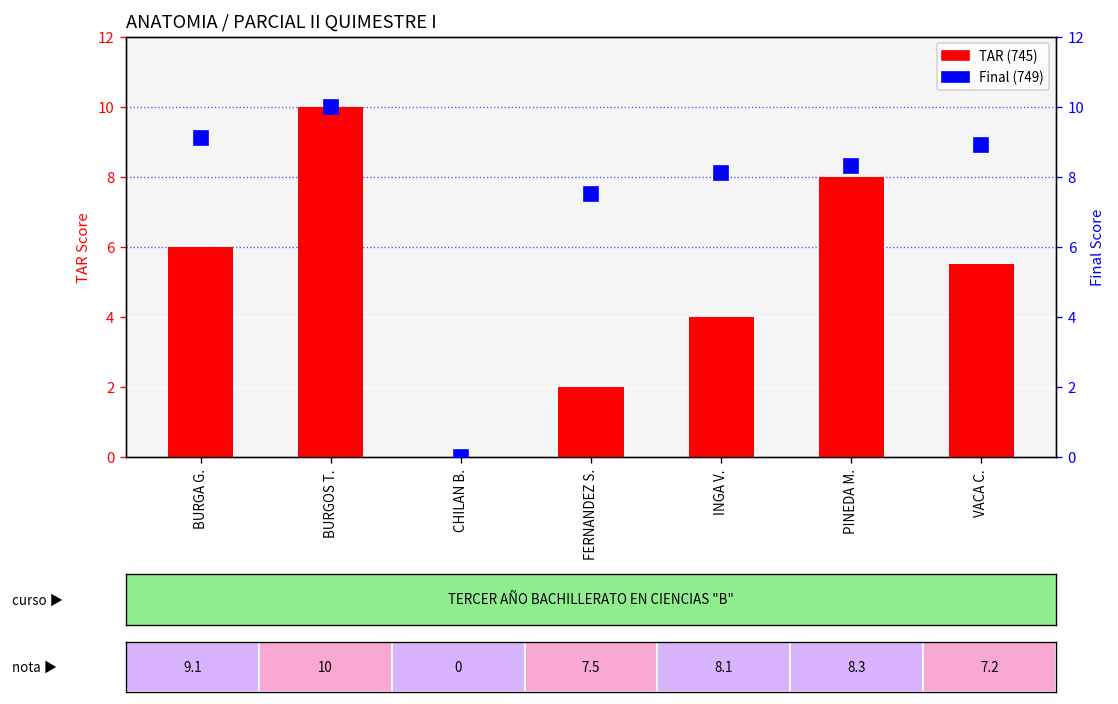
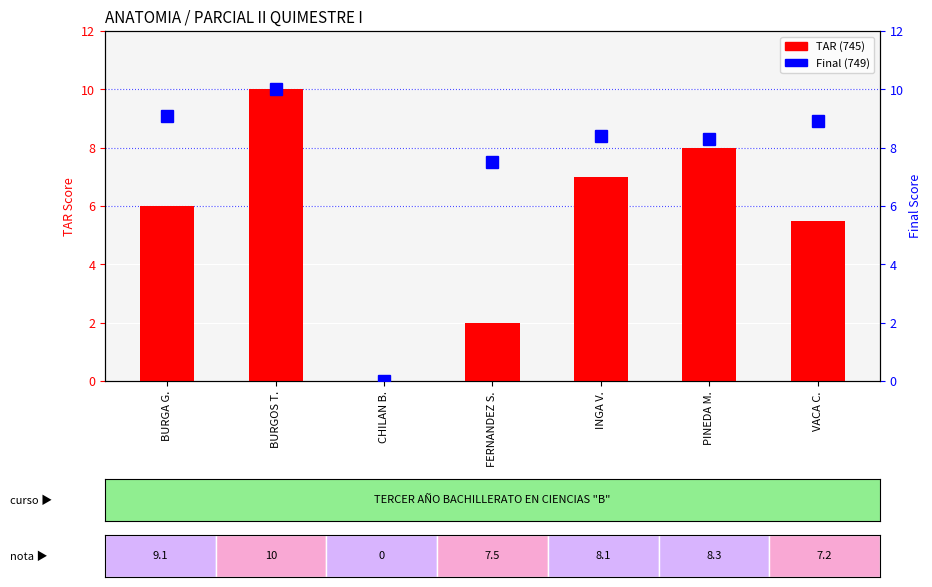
  {
    "ANATOMIA / PARCIAL II QUIMESTRE I": {
      "TAR (745)": {
        "BURGA G.": 6,
        "BURGOS T.": 10,
        "CHILAN B.": 0,
        "FERNANDEZ S.": 2,
-       "INGA V.": 4,
+       "INGA V.": 7,
        "PINEDA M.": 8,
        "VACA C.": 5.5
      },
      "Final (749)": {
        "BURGA G.": 9.1,
        "BURGOS T.": 10.0,
        "CHILAN B.": 0.0,
        "FERNANDEZ S.": 7.5,
-       "INGA V.": 8.1,
+       "INGA V.": 8.4,
        "PINEDA M.": 8.3,
        "VACA C.": 8.9
      }
    }
  }
